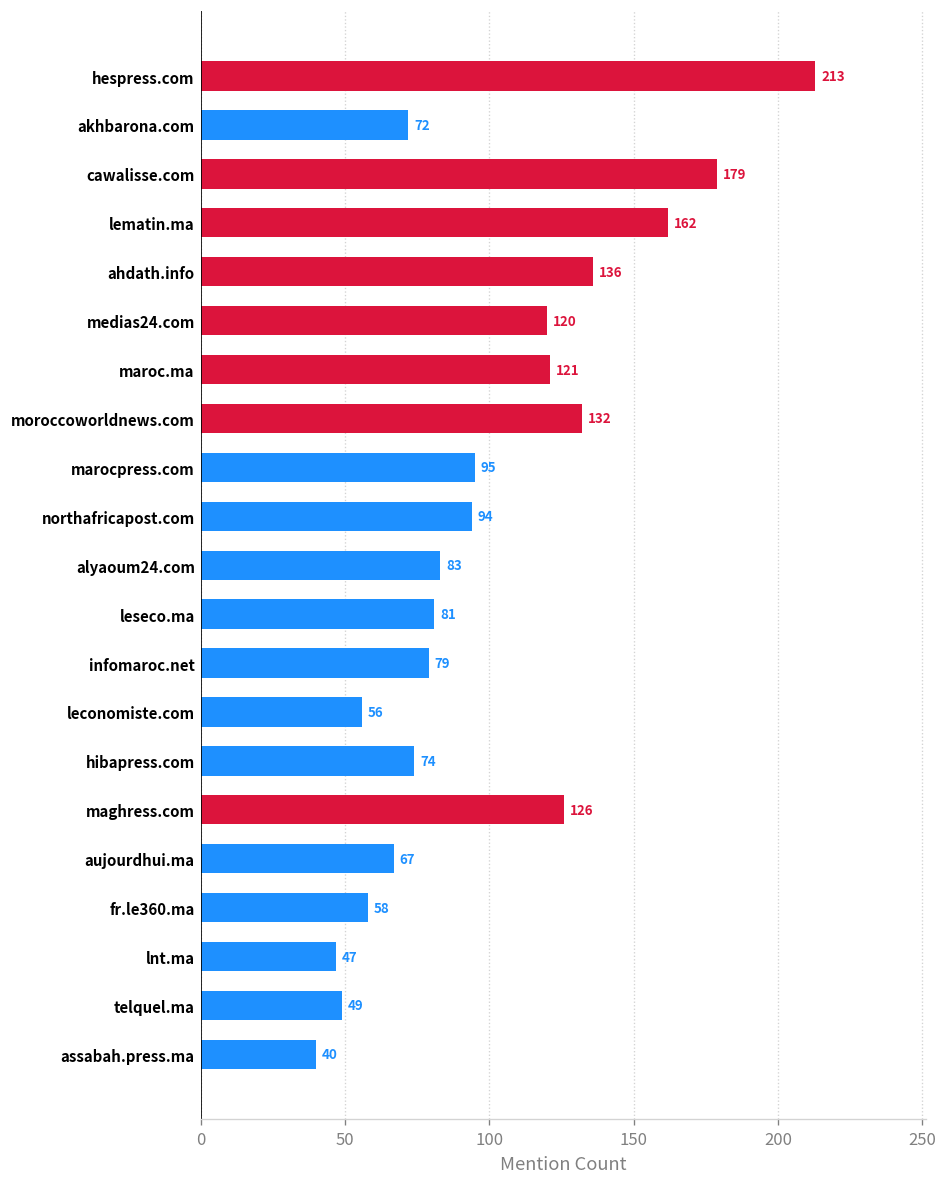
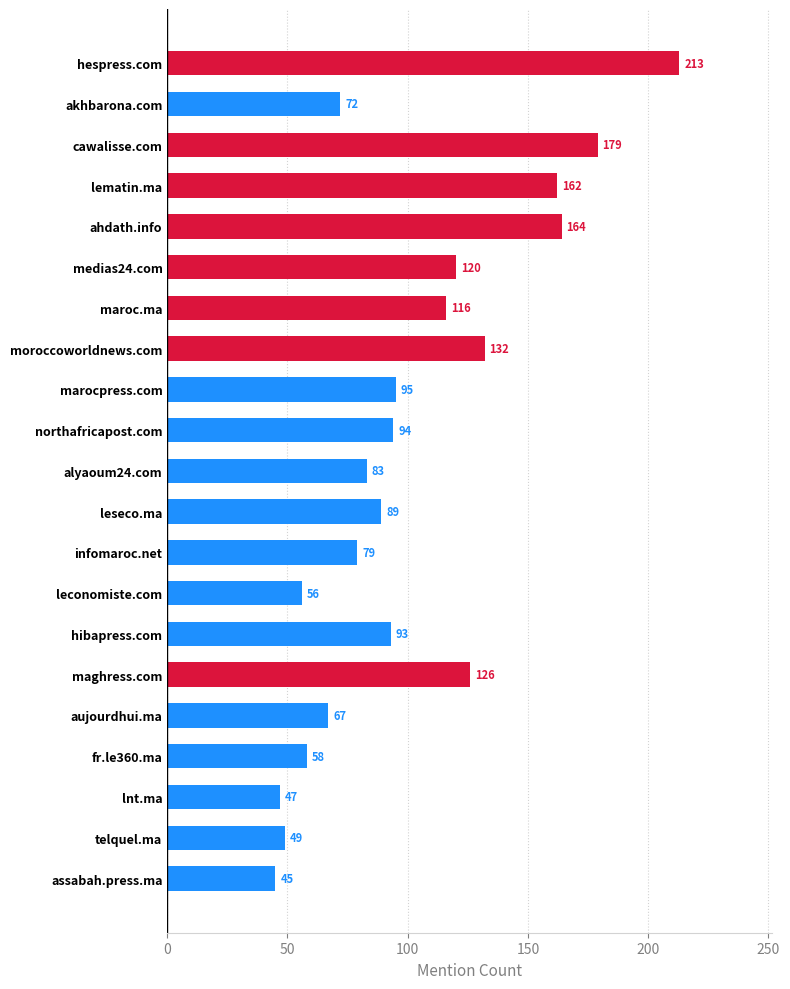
  {
    "hespress.com": 213,
    "akhbarona.com": 72,
    "cawalisse.com": 179,
    "lematin.ma": 162,
-   "ahdath.info": 136,
+   "ahdath.info": 164,
    "medias24.com": 120,
-   "maroc.ma": 121,
+   "maroc.ma": 116,
    "moroccoworldnews.com": 132,
    "marocpress.com": 95,
    "northafricapost.com": 94,
    "alyaoum24.com": 83,
-   "leseco.ma": 81,
+   "leseco.ma": 89,
    "infomaroc.net": 79,
    "leconomiste.com": 56,
-   "hibapress.com": 74,
+   "hibapress.com": 93,
    "maghress.com": 126,
    "aujourdhui.ma": 67,
    "fr.le360.ma": 58,
    "lnt.ma": 47,
    "telquel.ma": 49,
-   "assabah.press.ma": 40
+   "assabah.press.ma": 45
  }
